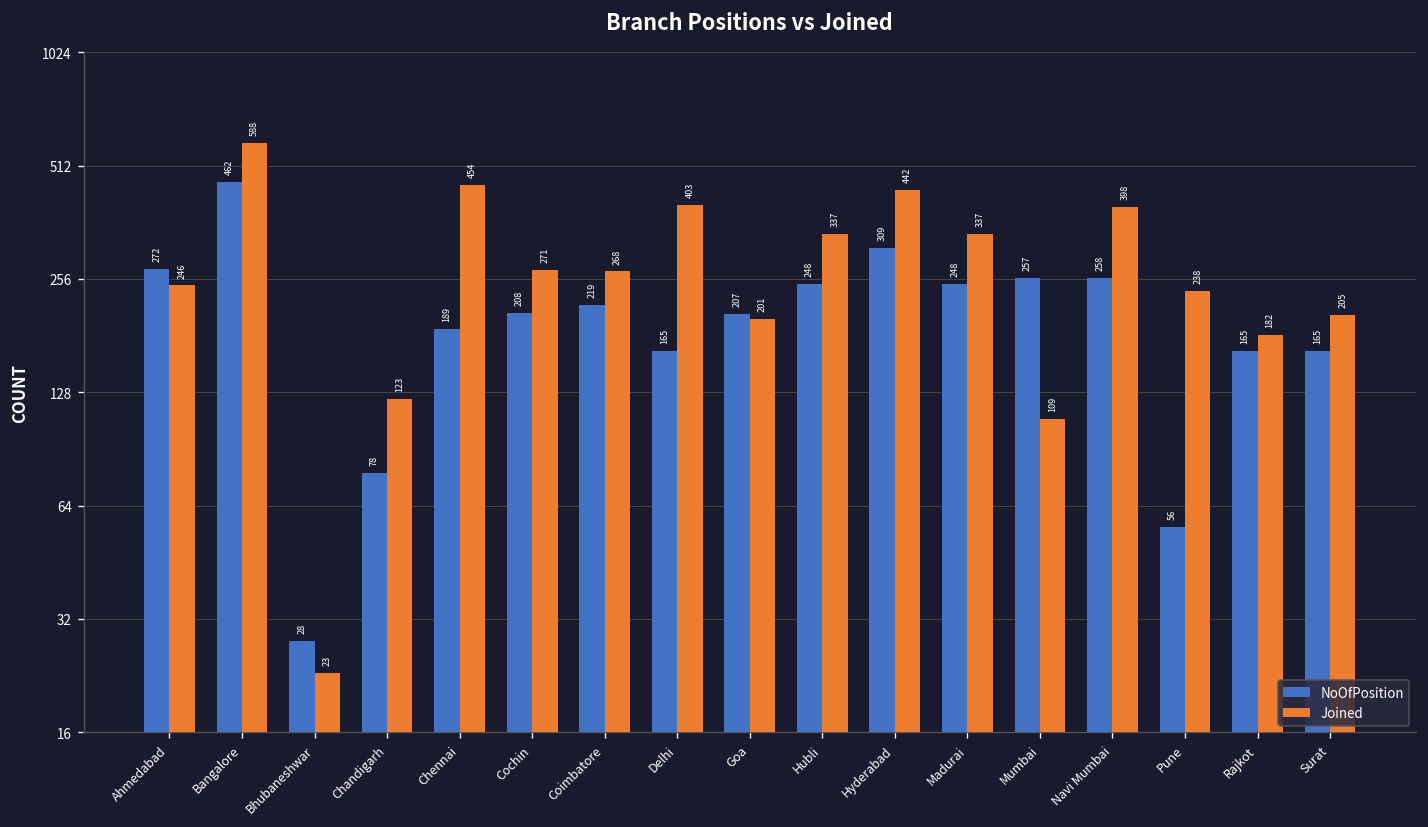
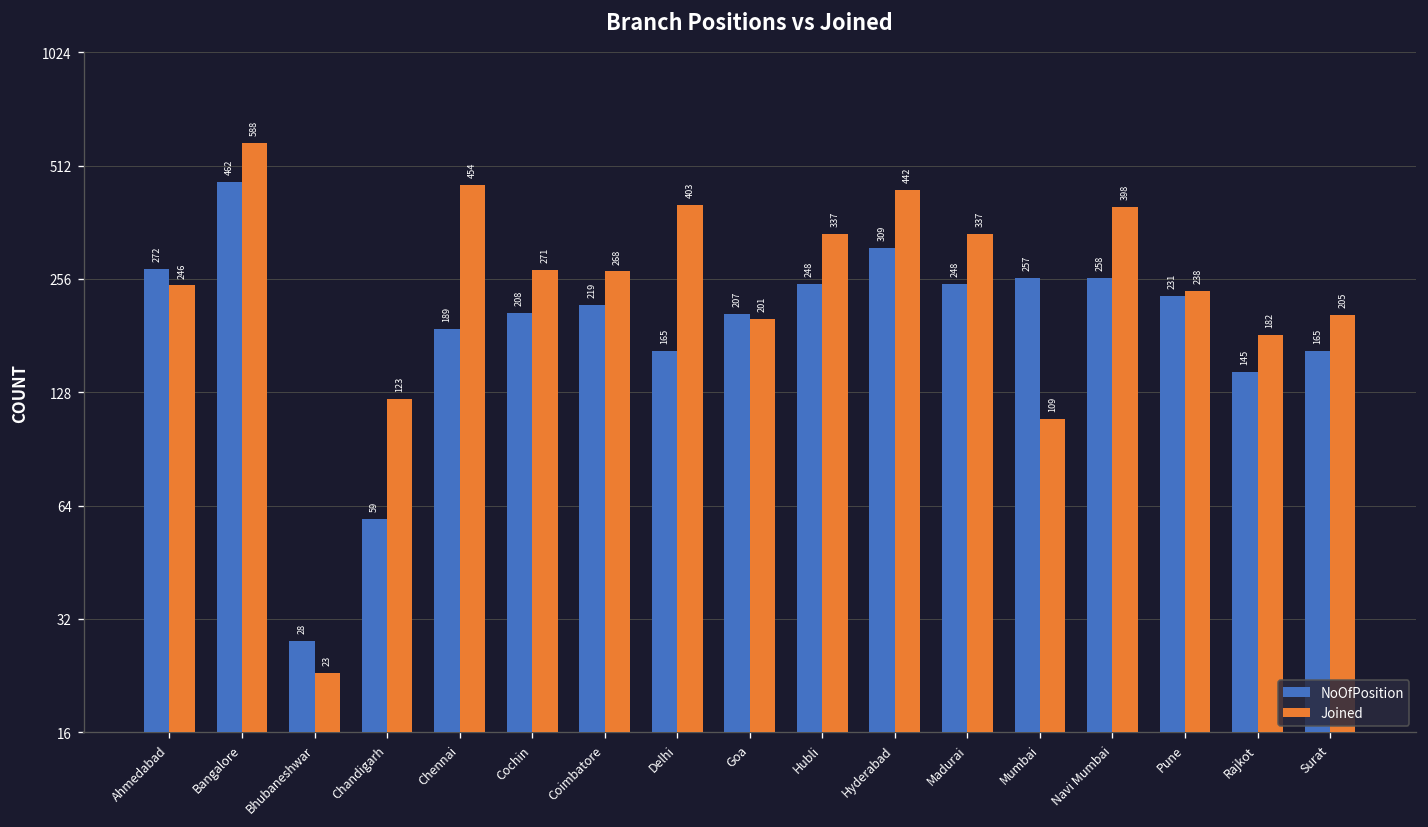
  {
    "NoOfPosition": {
      "Ahmedabad": 272,
      "Bangalore": 462,
      "Bhubaneshwar": 28,
-     "Chandigarh": 78,
+     "Chandigarh": 59,
      "Chennai": 189,
      "Cochin": 208,
      "Coimbatore": 219,
      "Delhi": 165,
      "Goa": 207,
      "Hubli": 248,
      "Hyderabad": 309,
      "Madurai": 248,
      "Mumbai": 257,
      "Navi Mumbai": 258,
-     "Pune": 56,
-     "Rajkot": 165,
+     "Pune": 231,
+     "Rajkot": 145,
      "Surat": 165
    },
    "Joined": {
      "Ahmedabad": 246,
      "Bangalore": 588,
      "Bhubaneshwar": 23,
      "Chandigarh": 123,
      "Chennai": 454,
      "Cochin": 271,
      "Coimbatore": 268,
      "Delhi": 403,
      "Goa": 201,
      "Hubli": 337,
      "Hyderabad": 442,
      "Madurai": 337,
      "Mumbai": 109,
      "Navi Mumbai": 398,
      "Pune": 238,
      "Rajkot": 182,
      "Surat": 205
    }
  }
